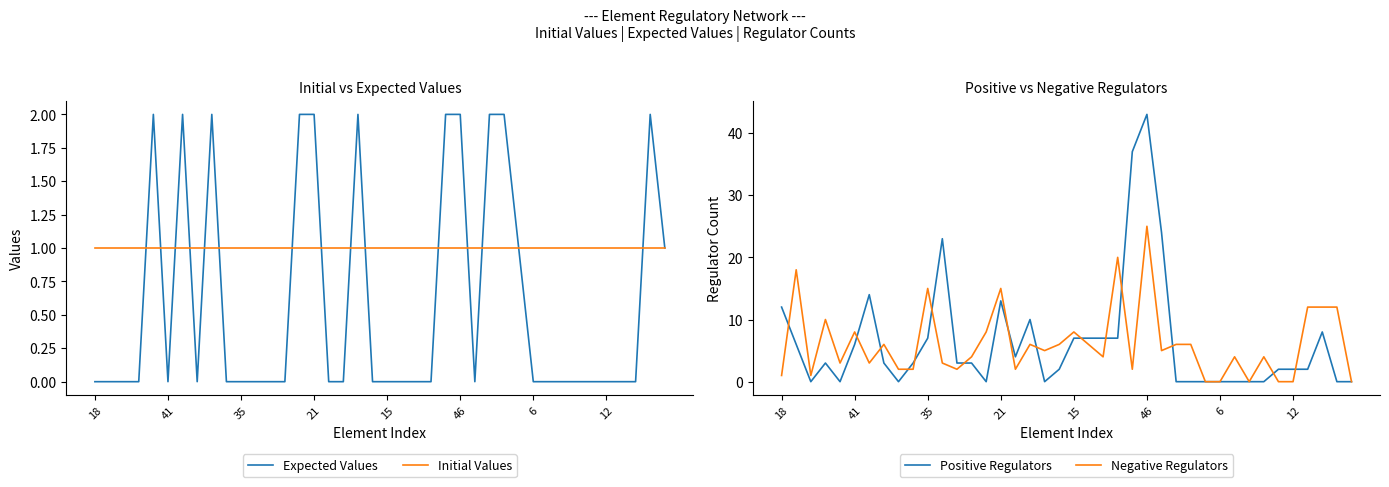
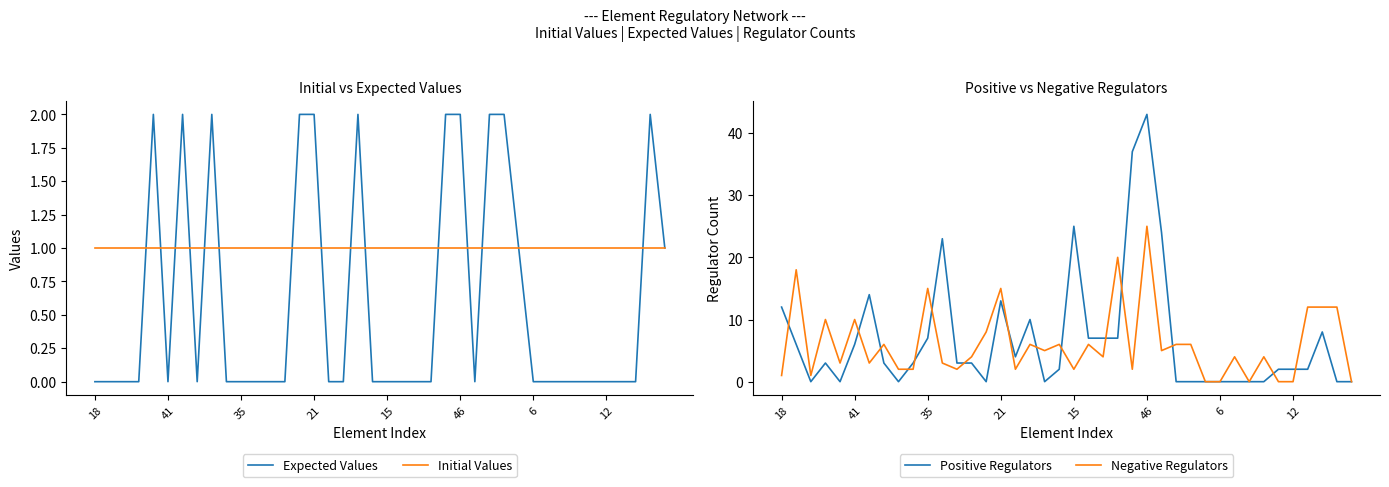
  {
    "Initial vs Expected Values": {
      "Expected Values": {
        "41": 0.00,
        "35": 0.00,
        "15": 0.00,
        "46": 2.00
      },
      "Initial Values": {
        "41": 1.00,
        "35": 1.00,
        "15": 1.00,
        "46": 1.00
      }
    },
    "Positive vs Negative Regulators": {
      "Positive Regulators": {
        "41": 6,
        "35": 7,
-       "15": 7,
+       "15": 25,
        "46": 43
      },
      "Negative Regulators": {
-       "41": 8,
+       "41": 10,
        "35": 15,
-       "15": 8,
+       "15": 2,
        "46": 25
      }
    }
  }
